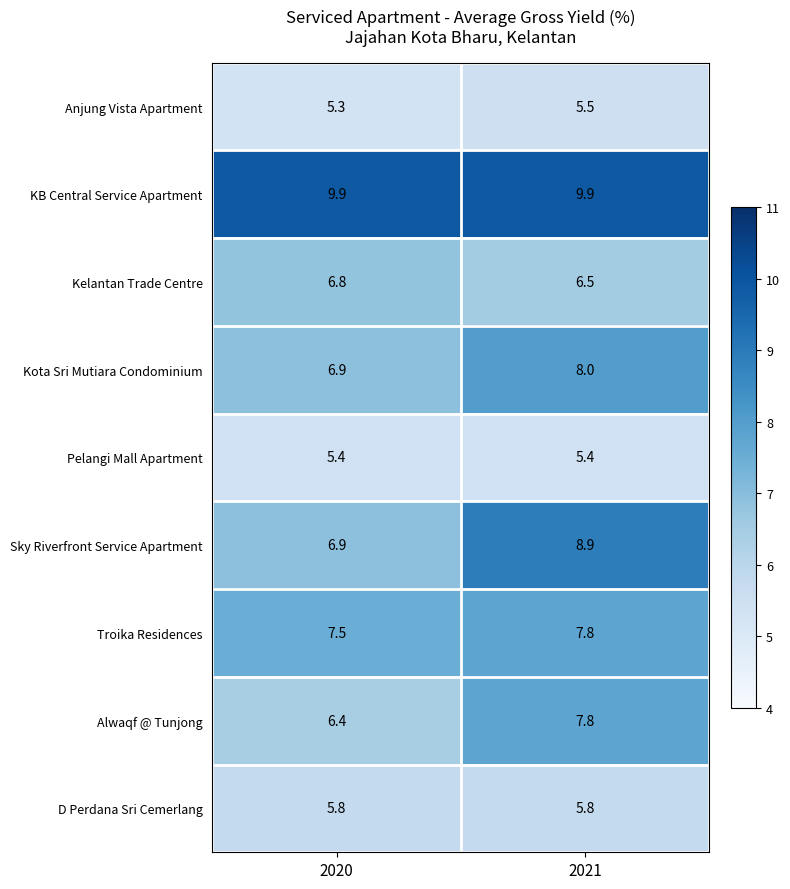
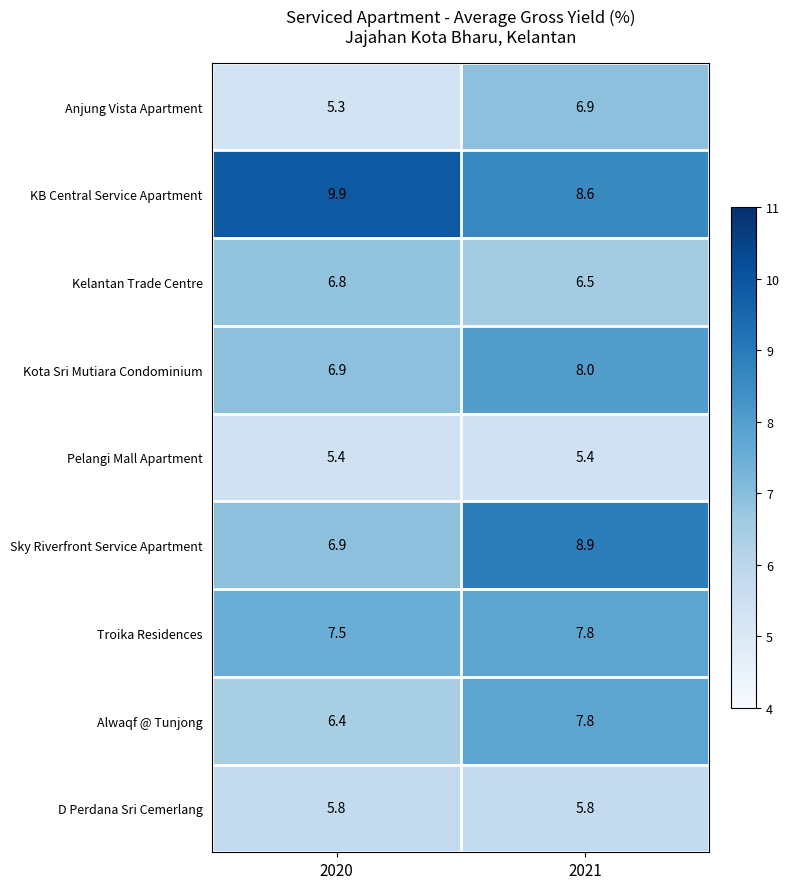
  {
    "Anjung Vista Apartment": {
      "2020": 5.3,
-     "2021": 5.5
+     "2021": 6.9
    },
    "KB Central Service Apartment": {
      "2020": 9.9,
-     "2021": 9.9
+     "2021": 8.6
    },
    "Kelantan Trade Centre": {
      "2020": 6.8,
      "2021": 6.5
    },
    "Kota Sri Mutiara Condominium": {
      "2020": 6.9,
      "2021": 8.0
    },
    "Pelangi Mall Apartment": {
      "2020": 5.4,
      "2021": 5.4
    },
    "Sky Riverfront Service Apartment": {
      "2020": 6.9,
      "2021": 8.9
    },
    "Troika Residences": {
      "2020": 7.5,
      "2021": 7.8
    },
    "Alwaqf @ Tunjong": {
      "2020": 6.4,
      "2021": 7.8
    },
    "D Perdana Sri Cemerlang": {
      "2020": 5.8,
      "2021": 5.8
    }
  }
